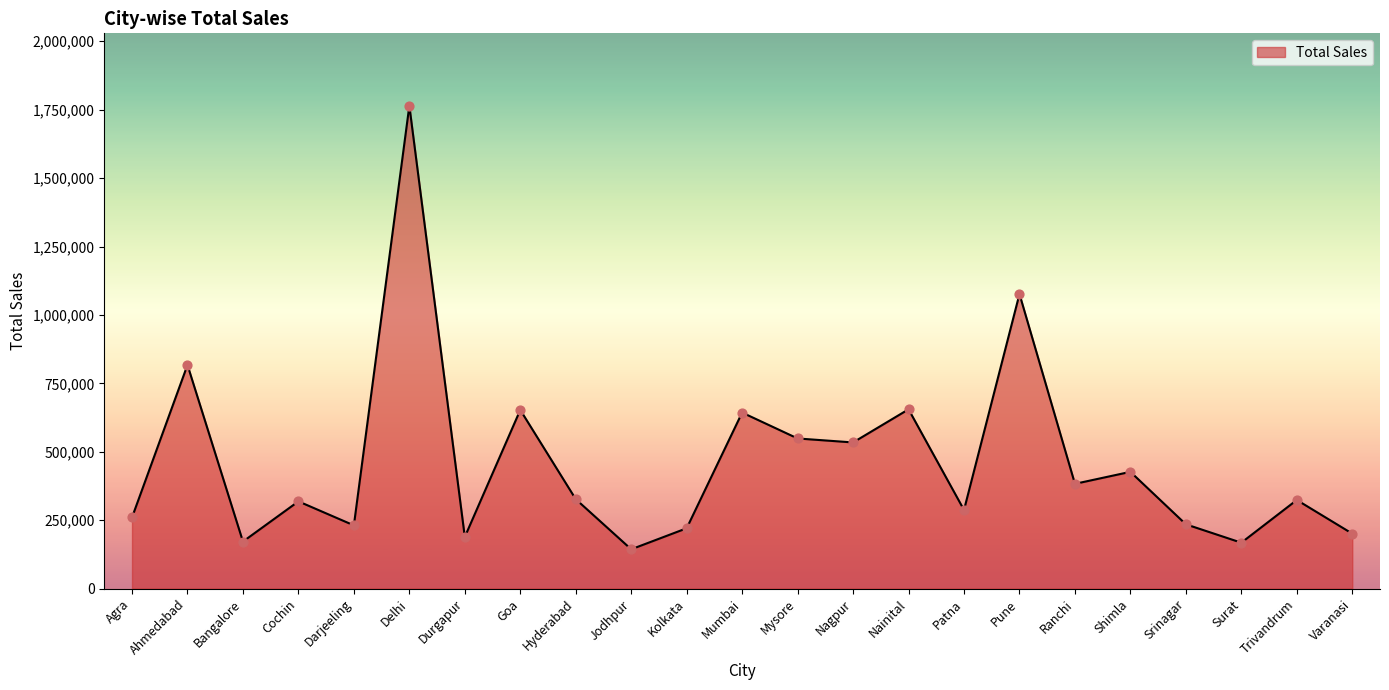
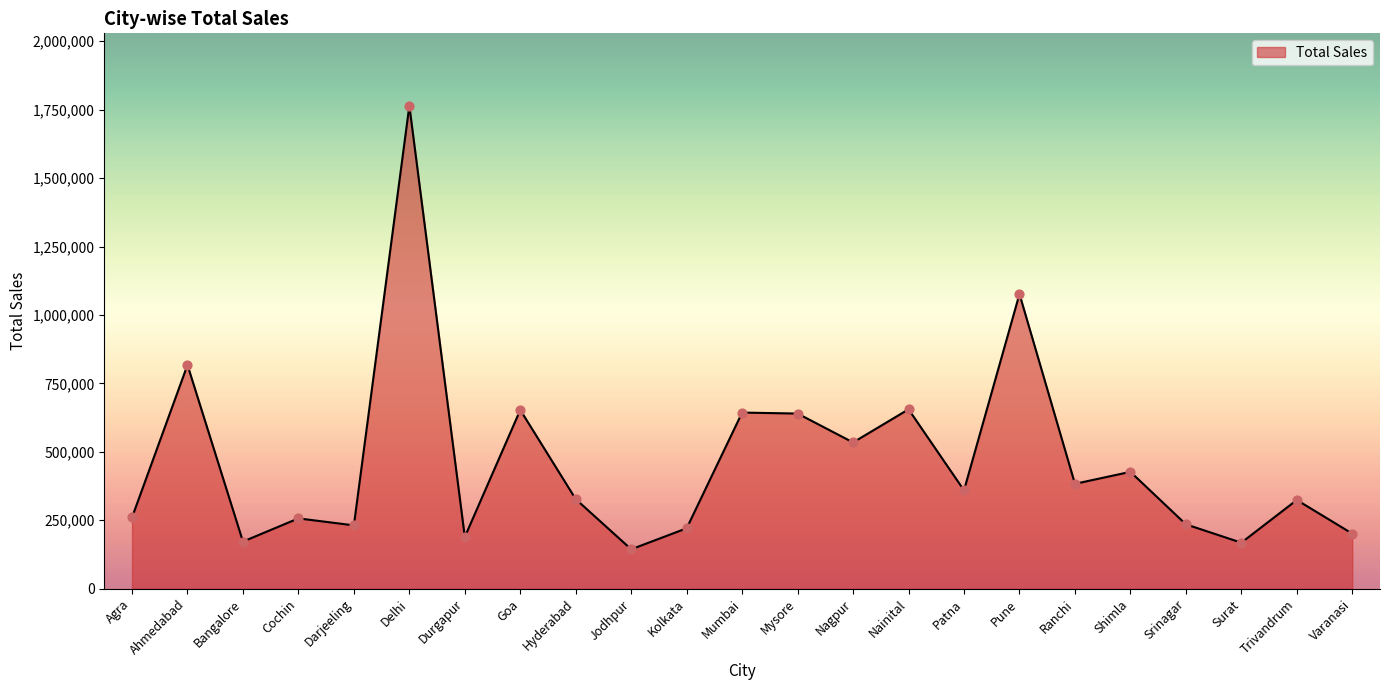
  {
    "Agra": "260,000",
    "Ahmedabad": "820,000",
    "Bangalore": "170,000",
-   "Cochin": "320,000",
+   "Cochin": "260,000",
    "Darjeeling": "230,000",
    "Delhi": "1,760,000",
    "Durgapur": "190,000",
    "Goa": "650,000",
    "Hyderabad": "330,000",
    "Jodhpur": "140,000",
    "Kolkata": "220,000",
    "Mumbai": "640,000",
-   "Mysore": "550,000",
+   "Mysore": "640,000",
    "Nagpur": "530,000",
    "Nainital": "660,000",
-   "Patna": "290,000",
+   "Patna": "360,000",
    "Pune": "1,080,000",
    "Ranchi": "380,000",
    "Shimla": "430,000",
    "Srinagar": "230,000",
    "Surat": "170,000",
    "Trivandrum": "320,000",
    "Varanasi": "200,000"
  }
